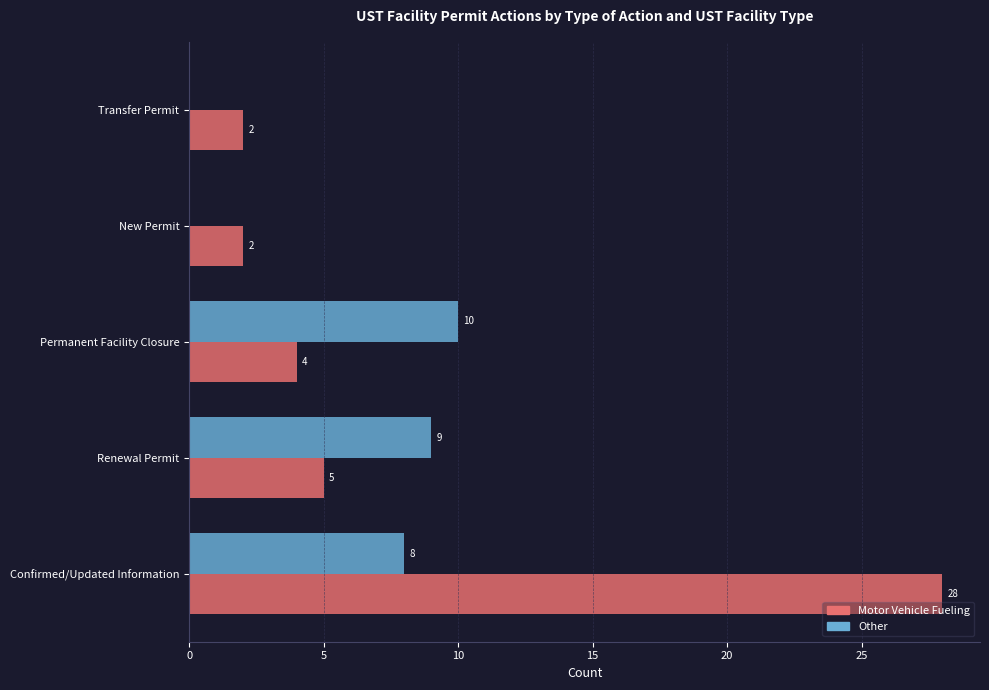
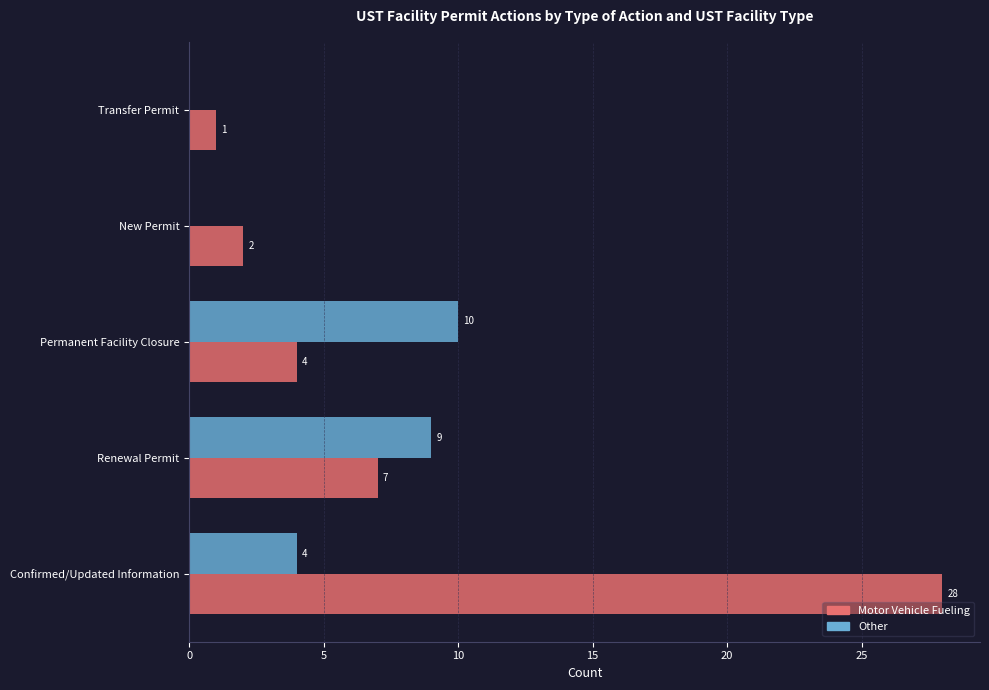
  {
    "Motor Vehicle Fueling": {
-     "Transfer Permit": 2,
+     "Transfer Permit": 1,
      "New Permit": 2,
      "Permanent Facility Closure": 4,
-     "Renewal Permit": 5,
+     "Renewal Permit": 7,
      "Confirmed/Updated Information": 28
    },
    "Other": {
      "Permanent Facility Closure": 10,
      "Renewal Permit": 9,
-     "Confirmed/Updated Information": 8
+     "Confirmed/Updated Information": 4
    }
  }
